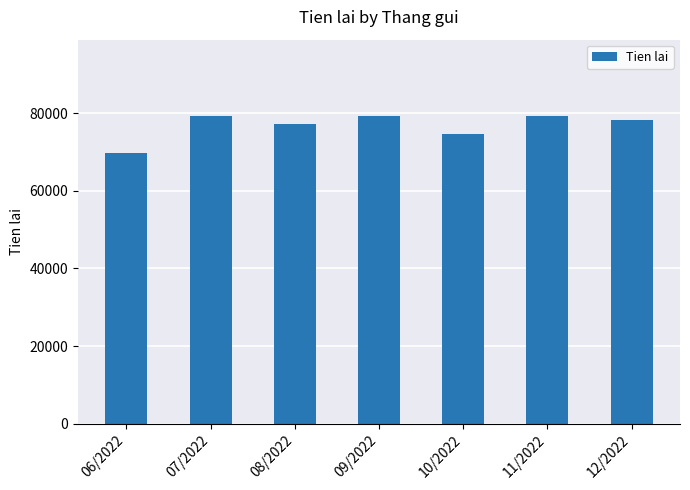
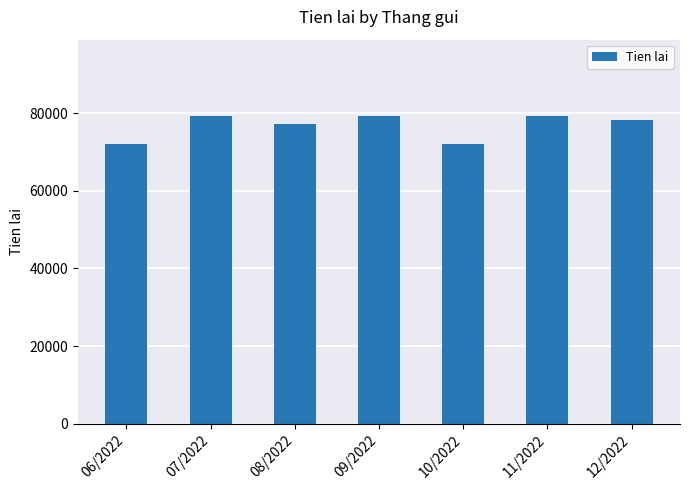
  {
-   "06/2022": 70000,
+   "06/2022": 72000,
    "07/2022": 79000,
    "08/2022": 77000,
    "09/2022": 79000,
-   "10/2022": 75000,
+   "10/2022": 72000,
    "11/2022": 79000,
    "12/2022": 78000
  }
